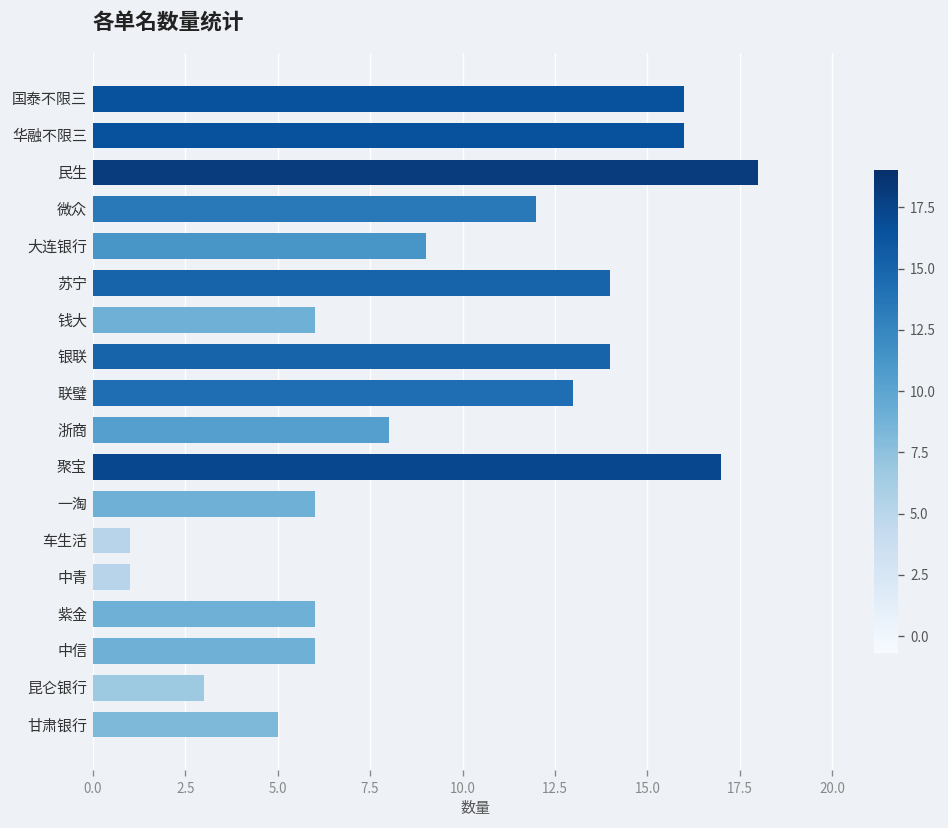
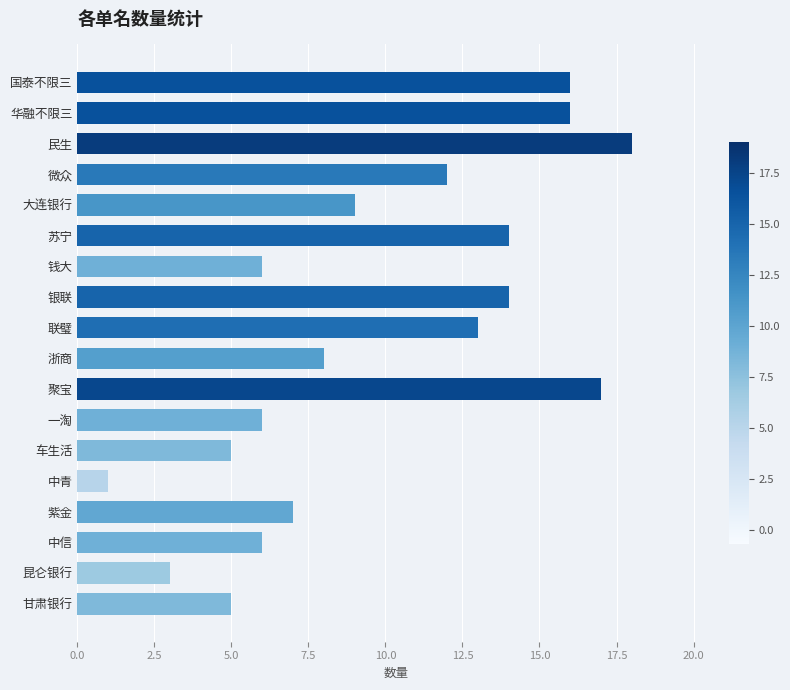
  {
    "国泰不限三": 16,
    "华融不限三": 16,
    "民生": 18,
    "微众": 12,
    "大连银行": 9,
    "苏宁": 14,
    "钱大": 6,
    "银联": 14,
    "联璧": 13,
    "浙商": 8,
    "聚宝": 17,
    "一淘": 6,
-   "车生活": 1,
+   "车生活": 5,
    "中青": 1,
-   "紫金": 6,
+   "紫金": 7,
    "中信": 6,
    "昆仑银行": 3,
    "甘肃银行": 5
  }
